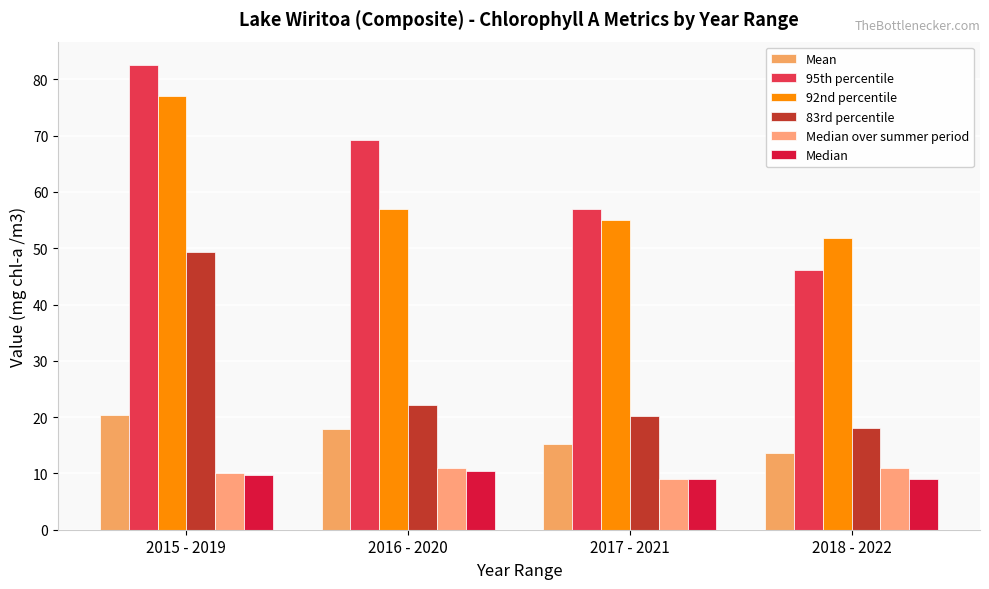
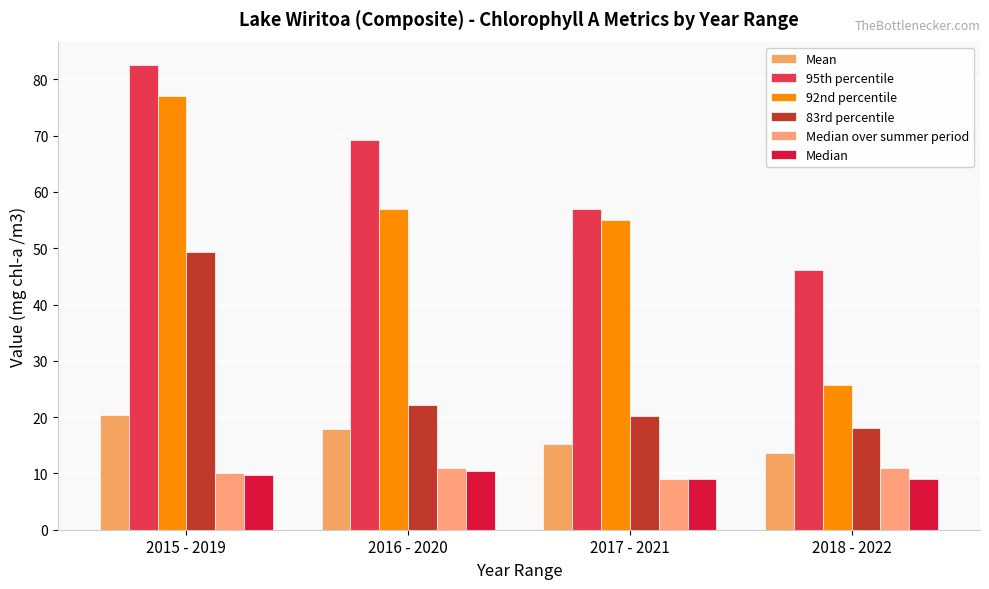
  {
    "92nd percentile": {
      "2015 - 2019": 77,
      "2016 - 2020": 57,
      "2017 - 2021": 55,
-     "2018 - 2022": 52
+     "2018 - 2022": 26
    }
  }
